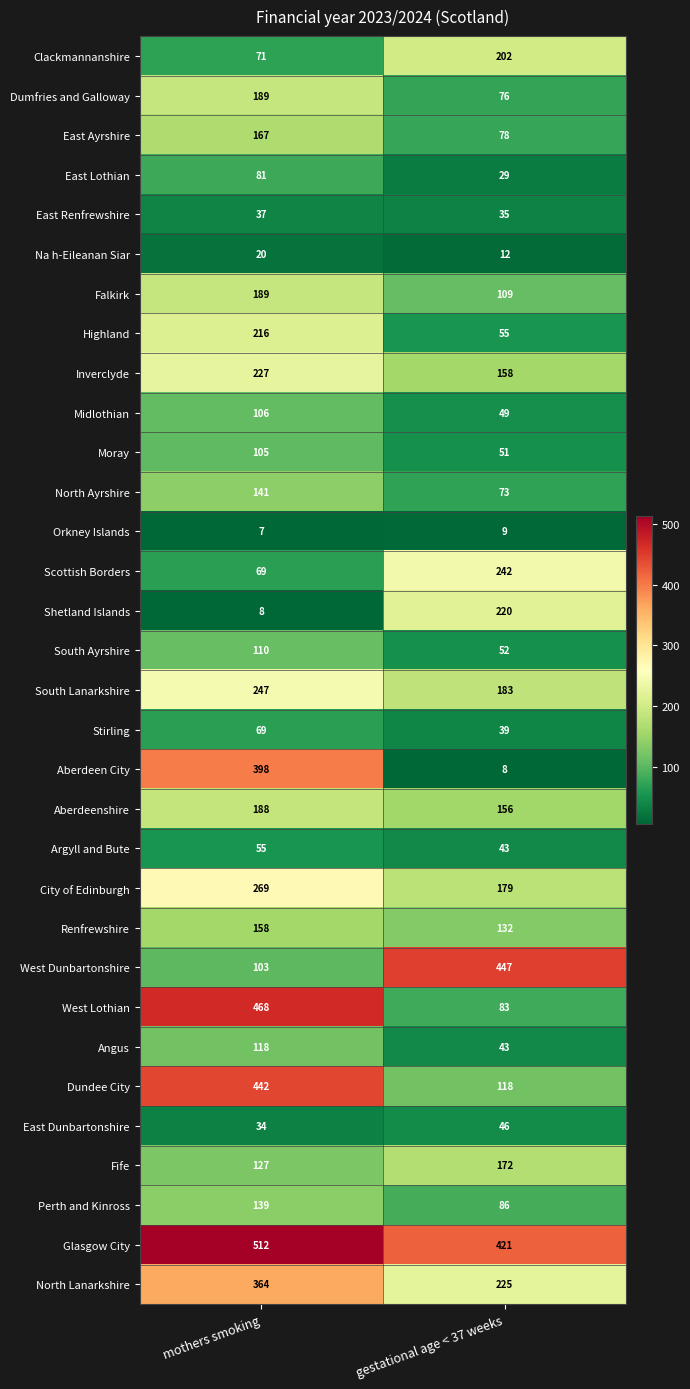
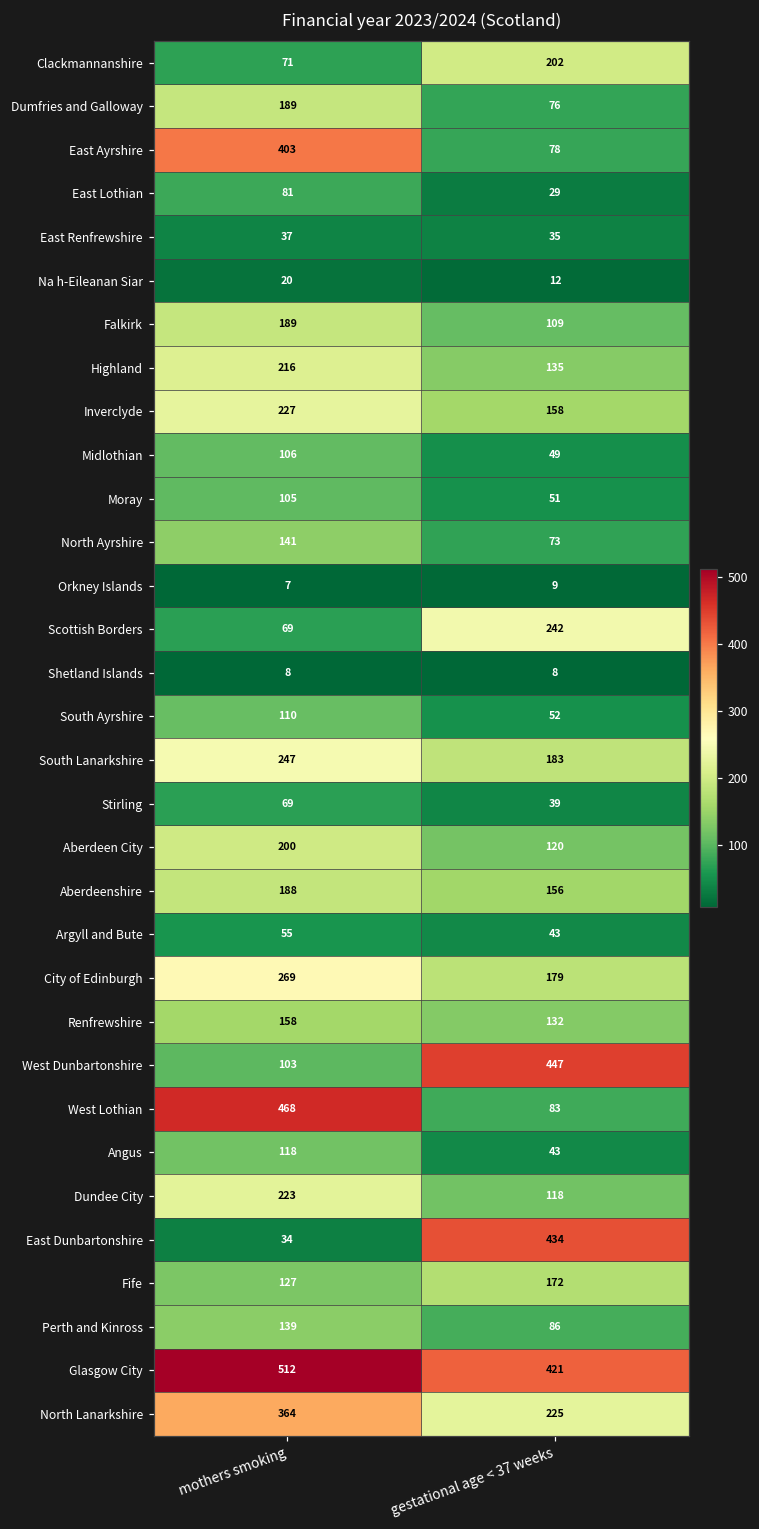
  {
    "Clackmannanshire": {
      "mothers smoking": 71,
      "gestational age < 37 weeks": 202
    },
    "Dumfries and Galloway": {
      "mothers smoking": 189,
      "gestational age < 37 weeks": 76
    },
    "East Ayrshire": {
-     "mothers smoking": 167,
+     "mothers smoking": 403,
      "gestational age < 37 weeks": 78
    },
    "East Lothian": {
      "mothers smoking": 81,
      "gestational age < 37 weeks": 29
    },
    "East Renfrewshire": {
      "mothers smoking": 37,
      "gestational age < 37 weeks": 35
    },
    "Na h-Eileanan Siar": {
      "mothers smoking": 20,
      "gestational age < 37 weeks": 12
    },
    "Falkirk": {
      "mothers smoking": 189,
      "gestational age < 37 weeks": 109
    },
    "Highland": {
      "mothers smoking": 216,
-     "gestational age < 37 weeks": 55
+     "gestational age < 37 weeks": 135
    },
    "Inverclyde": {
      "mothers smoking": 227,
      "gestational age < 37 weeks": 158
    },
    "Midlothian": {
      "mothers smoking": 106,
      "gestational age < 37 weeks": 49
    },
    "Moray": {
      "mothers smoking": 105,
      "gestational age < 37 weeks": 51
    },
    "North Ayrshire": {
      "mothers smoking": 141,
      "gestational age < 37 weeks": 73
    },
    "Orkney Islands": {
      "mothers smoking": 7,
      "gestational age < 37 weeks": 9
    },
    "Scottish Borders": {
      "mothers smoking": 69,
      "gestational age < 37 weeks": 242
    },
    "Shetland Islands": {
      "mothers smoking": 8,
-     "gestational age < 37 weeks": 220
+     "gestational age < 37 weeks": 8
    },
    "South Ayrshire": {
      "mothers smoking": 110,
      "gestational age < 37 weeks": 52
    },
    "South Lanarkshire": {
      "mothers smoking": 247,
      "gestational age < 37 weeks": 183
    },
    "Stirling": {
      "mothers smoking": 69,
      "gestational age < 37 weeks": 39
    },
    "Aberdeen City": {
-     "mothers smoking": 398,
-     "gestational age < 37 weeks": 8
+     "mothers smoking": 200,
+     "gestational age < 37 weeks": 120
    },
    "Aberdeenshire": {
      "mothers smoking": 188,
      "gestational age < 37 weeks": 156
    },
    "Argyll and Bute": {
      "mothers smoking": 55,
      "gestational age < 37 weeks": 43
    },
    "City of Edinburgh": {
      "mothers smoking": 269,
      "gestational age < 37 weeks": 179
    },
    "Renfrewshire": {
      "mothers smoking": 158,
      "gestational age < 37 weeks": 132
    },
    "West Dunbartonshire": {
      "mothers smoking": 103,
      "gestational age < 37 weeks": 447
    },
    "West Lothian": {
      "mothers smoking": 468,
      "gestational age < 37 weeks": 83
    },
    "Angus": {
      "mothers smoking": 118,
      "gestational age < 37 weeks": 43
    },
    "Dundee City": {
-     "mothers smoking": 442,
+     "mothers smoking": 223,
      "gestational age < 37 weeks": 118
    },
    "East Dunbartonshire": {
      "mothers smoking": 34,
-     "gestational age < 37 weeks": 46
+     "gestational age < 37 weeks": 434
    },
    "Fife": {
      "mothers smoking": 127,
      "gestational age < 37 weeks": 172
    },
    "Perth and Kinross": {
      "mothers smoking": 139,
      "gestational age < 37 weeks": 86
    },
    "Glasgow City": {
      "mothers smoking": 512,
      "gestational age < 37 weeks": 421
    },
    "North Lanarkshire": {
      "mothers smoking": 364,
      "gestational age < 37 weeks": 225
    }
  }
